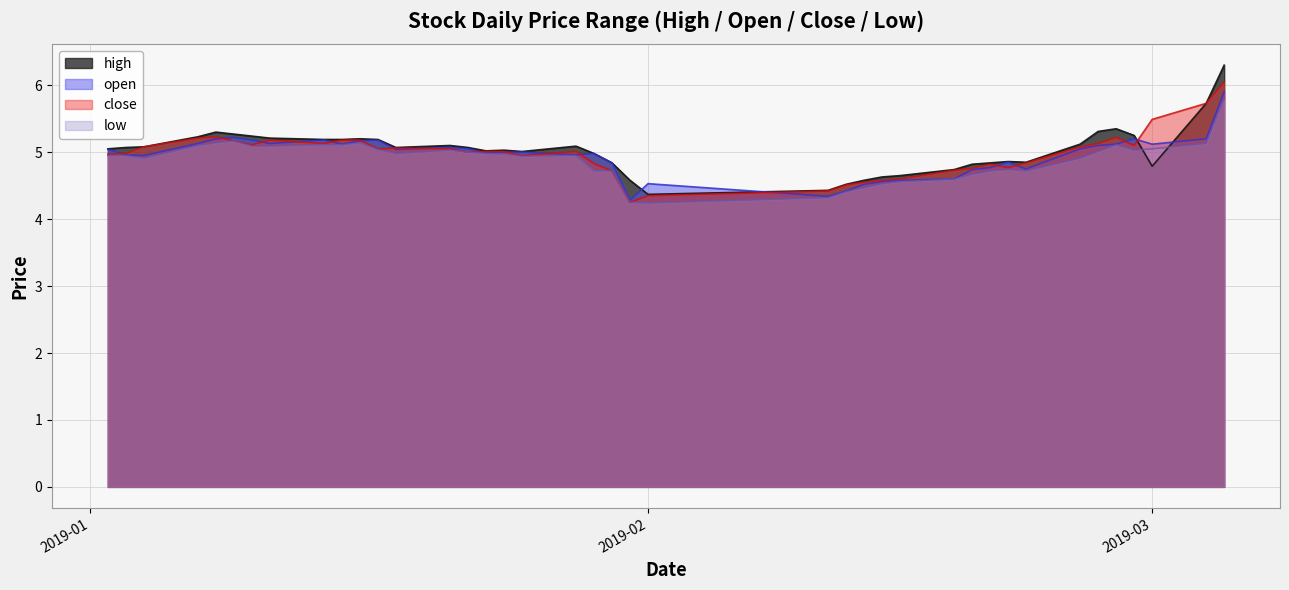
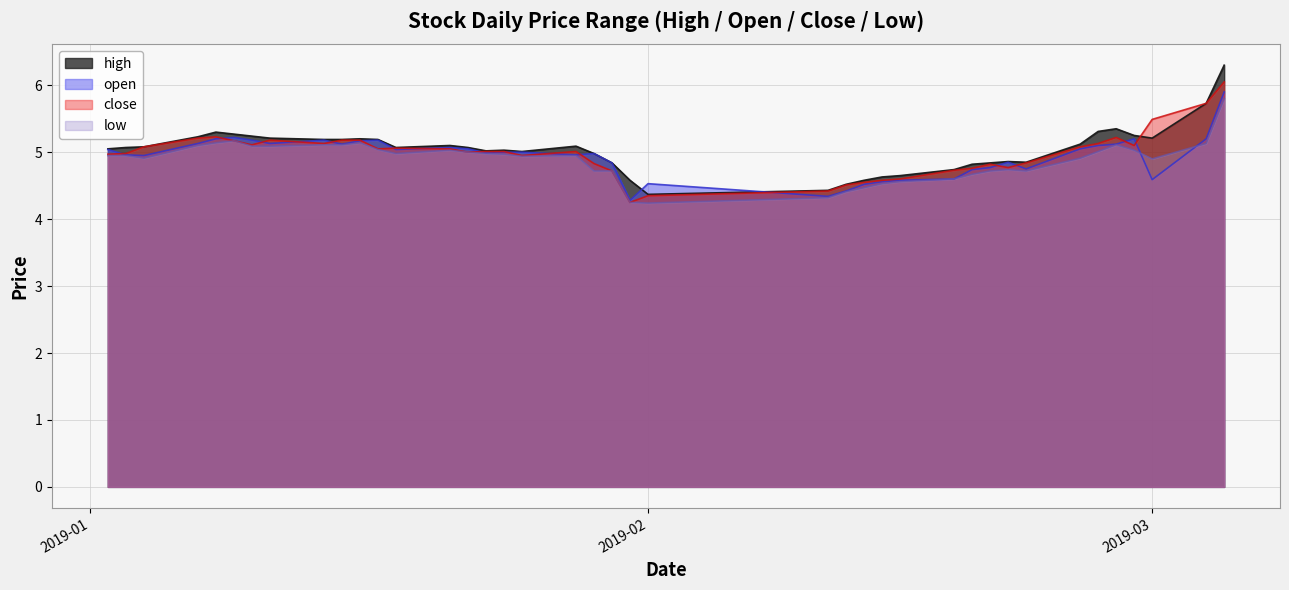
  {
    "high": {
-     "2019-03": 4.8
+     "2019-03": 5.2
    },
    "open": {
      "2019-02": 4.5,
-     "2019-03": 5.1
+     "2019-03": 4.6
    },
    "close": {
      "2019-03": 5.5
    },
    "low": {
      "2019-02": 4.2,
-     "2019-03": 5.1
+     "2019-03": 4.9
    }
  }
